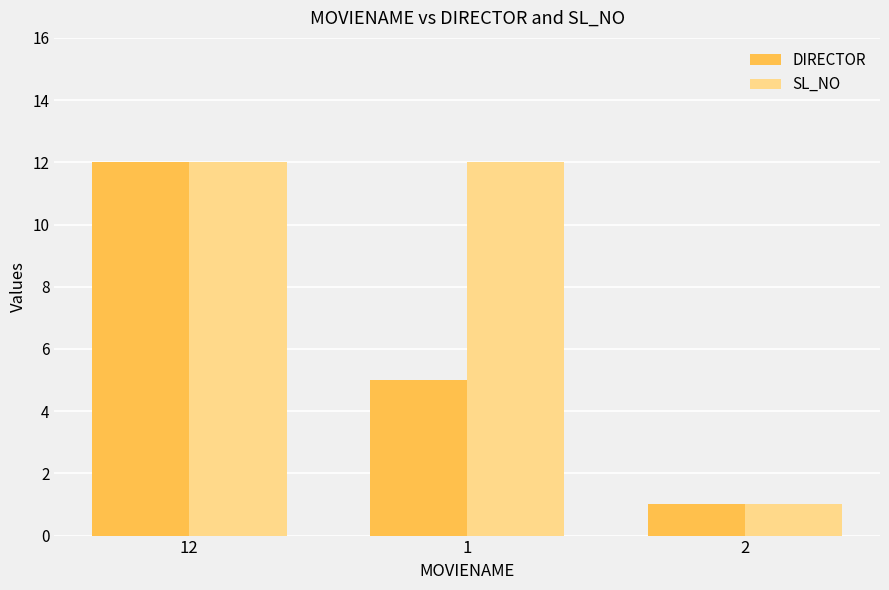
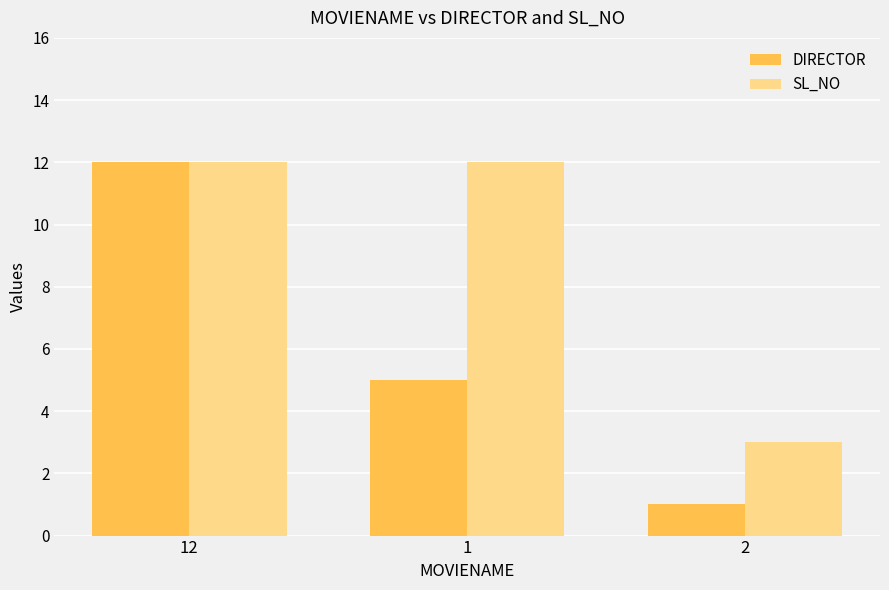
  {
    "DIRECTOR": {
      "12": 12,
      "1": 5,
      "2": 1
    },
    "SL_NO": {
      "12": 12,
      "1": 12,
-     "2": 1
+     "2": 3
    }
  }
